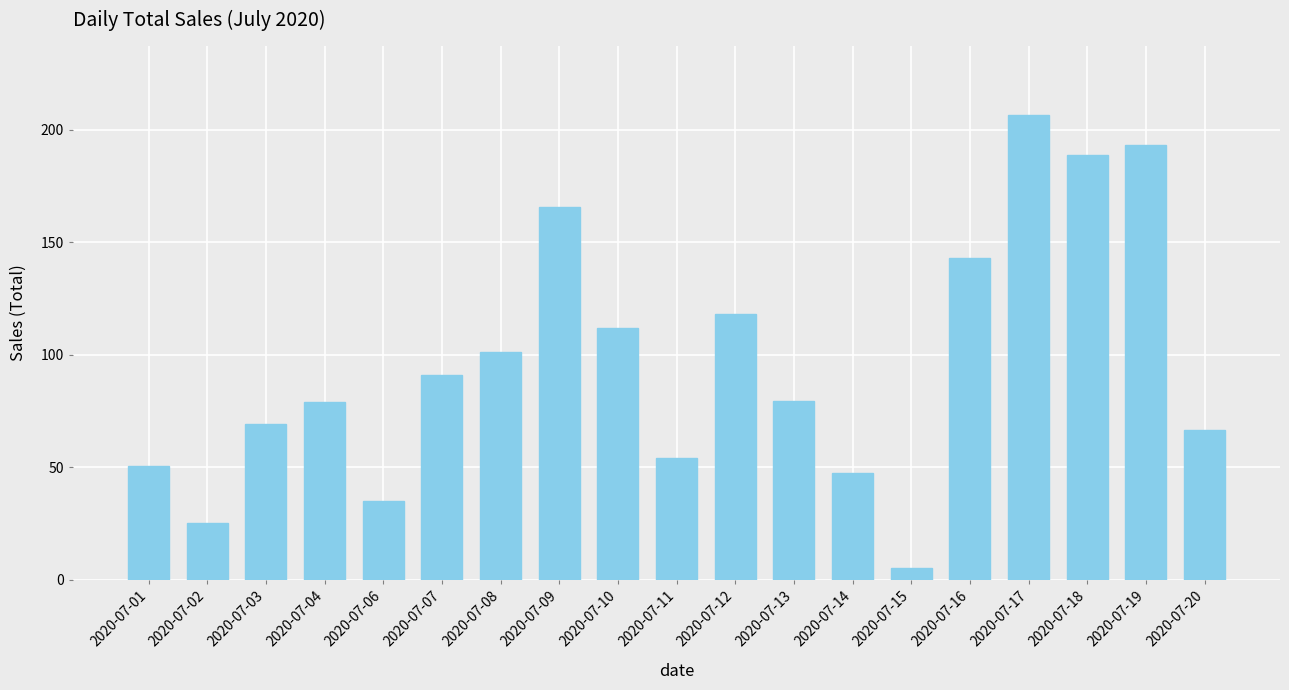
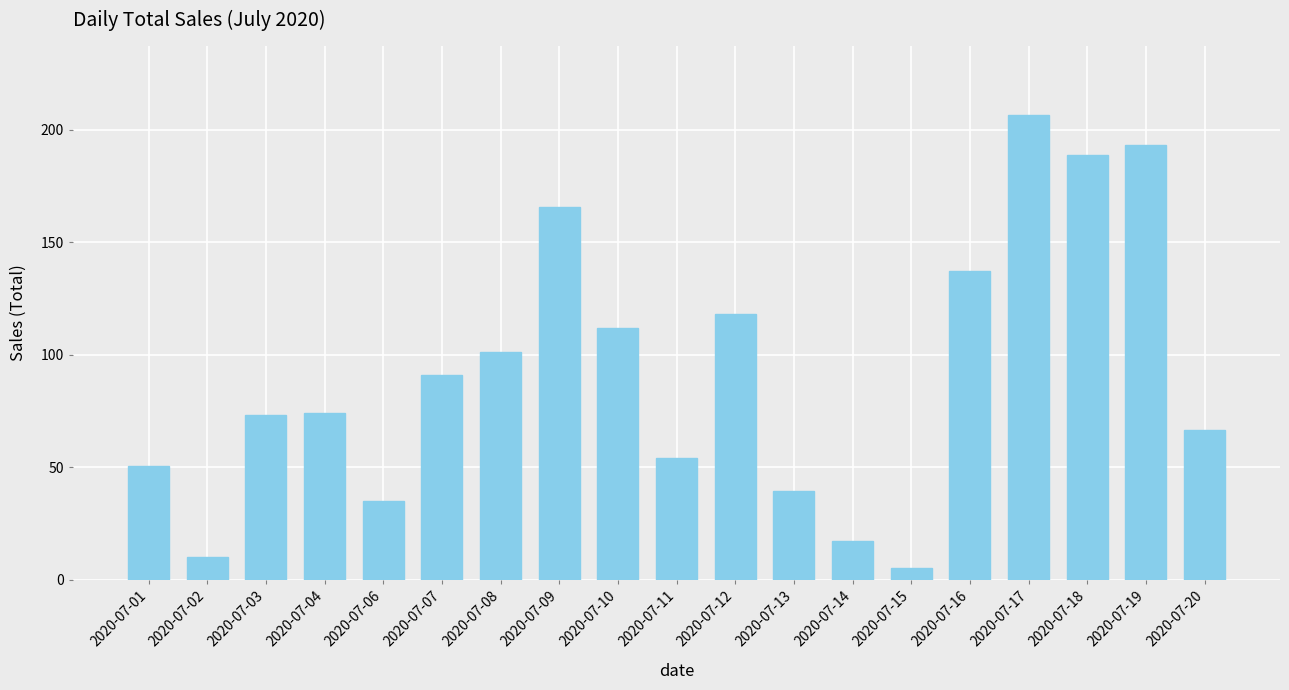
  {
    "2020-07-01": 51,
-   "2020-07-02": 25,
-   "2020-07-03": 69,
-   "2020-07-04": 79,
+   "2020-07-02": 10,
+   "2020-07-03": 73,
+   "2020-07-04": 74,
    "2020-07-06": 35,
    "2020-07-07": 91,
    "2020-07-08": 101,
    "2020-07-09": 166,
    "2020-07-10": 112,
    "2020-07-11": 54,
    "2020-07-12": 118,
-   "2020-07-13": 80,
-   "2020-07-14": 48,
+   "2020-07-13": 39,
+   "2020-07-14": 17,
    "2020-07-15": 5,
-   "2020-07-16": 143,
+   "2020-07-16": 137,
    "2020-07-17": 206,
    "2020-07-18": 189,
    "2020-07-19": 193,
    "2020-07-20": 66
  }
